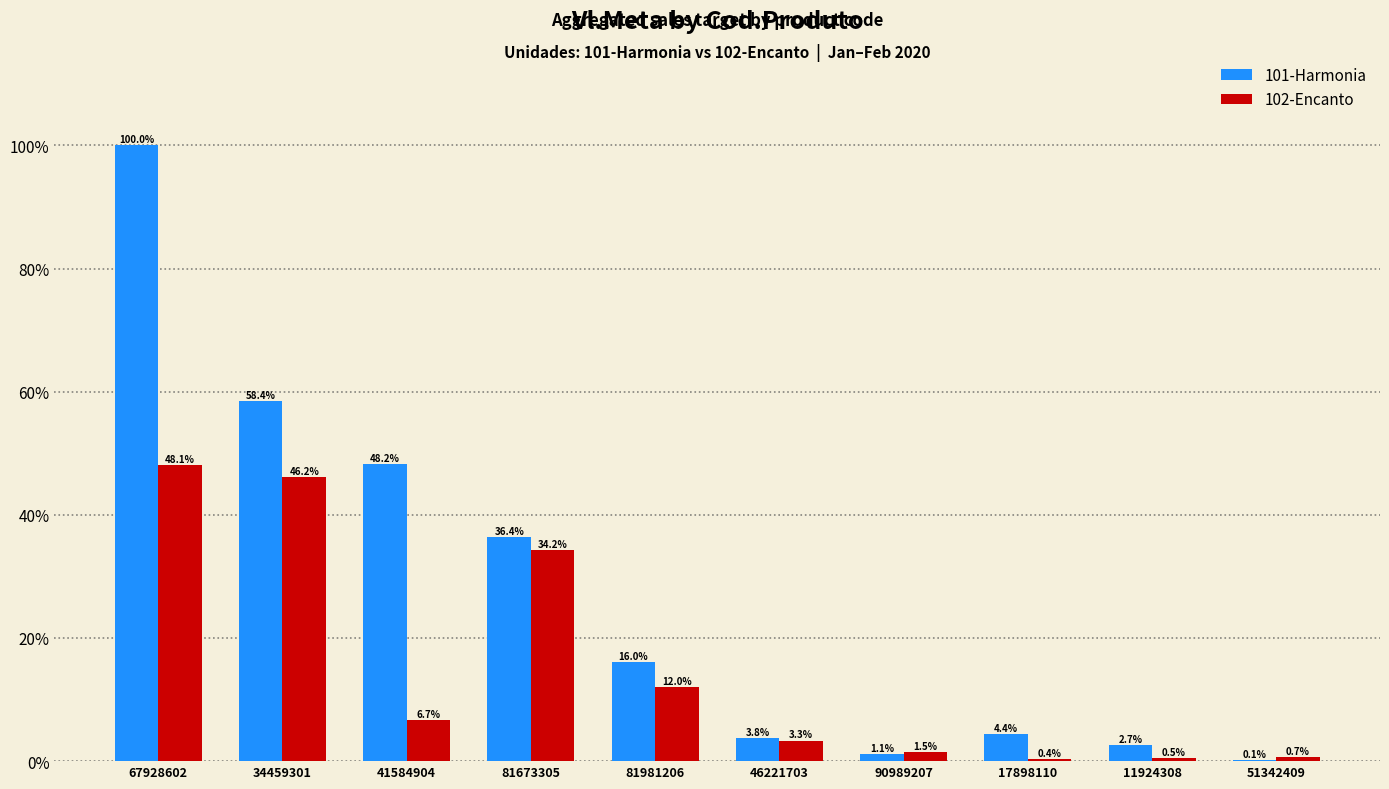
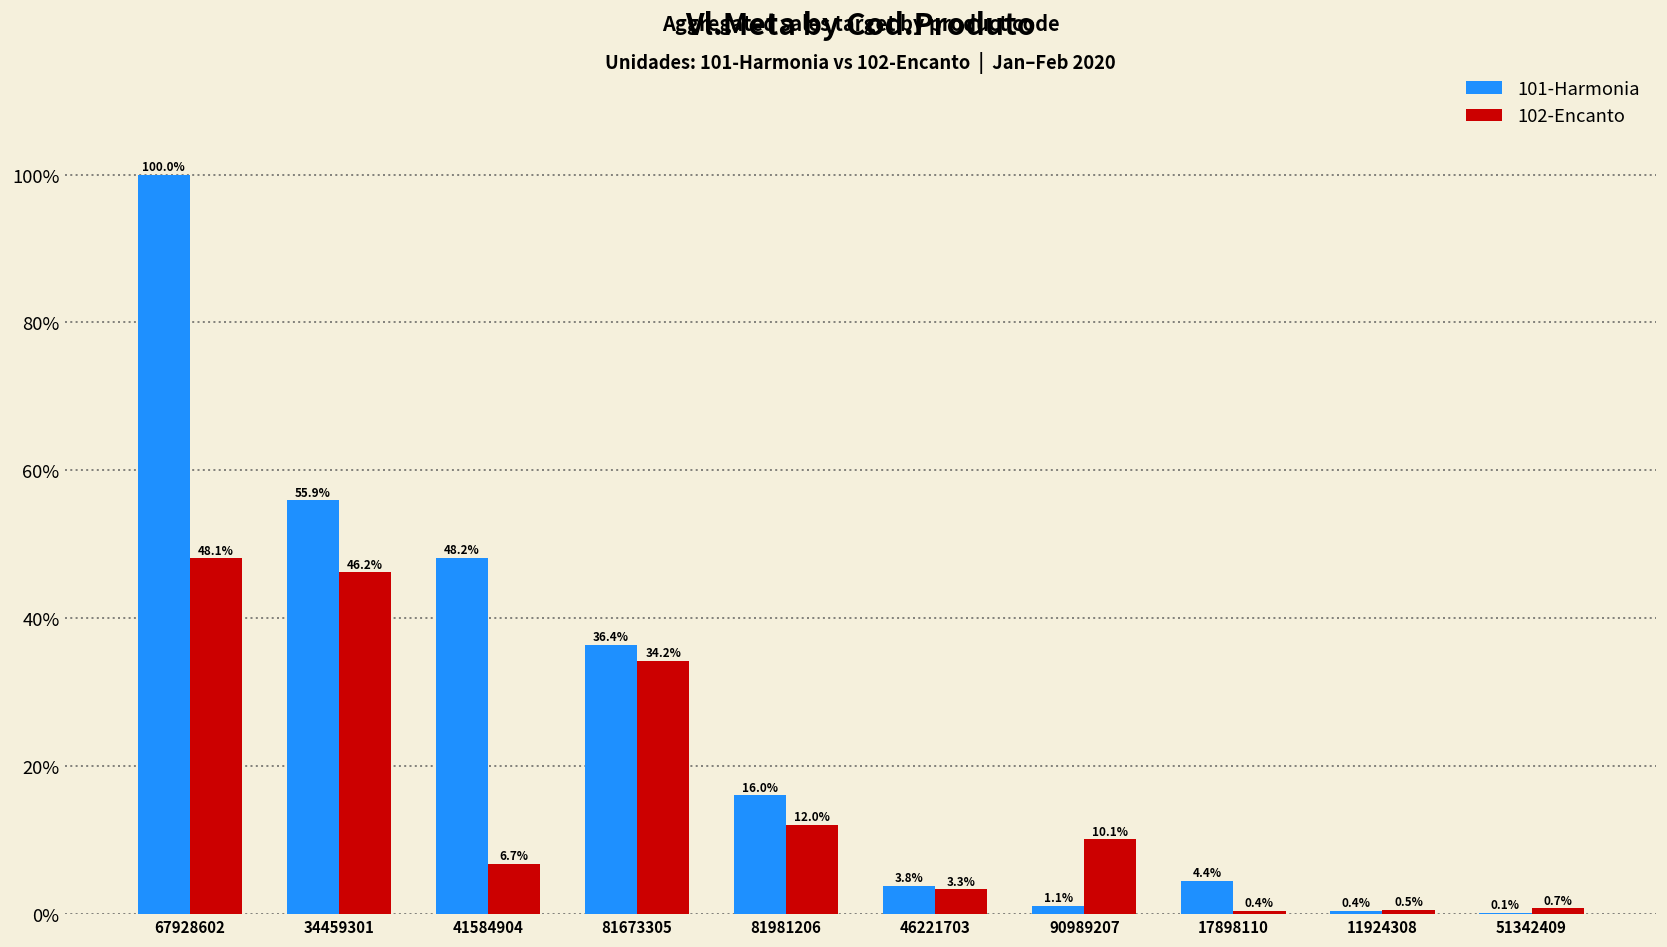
  {
    "101-Harmonia": {
      "67928602": "100.0%",
-     "34459301": "58.4%",
+     "34459301": "55.9%",
      "41584904": "48.2%",
      "81673305": "36.4%",
      "81981206": "16.0%",
      "46221703": "3.8%",
      "90989207": "1.1%",
      "17898110": "4.4%",
-     "11924308": "2.7%",
+     "11924308": "0.4%",
      "51342409": "0.1%"
    },
    "102-Encanto": {
      "67928602": "48.1%",
      "34459301": "46.2%",
      "41584904": "6.7%",
      "81673305": "34.2%",
      "81981206": "12.0%",
      "46221703": "3.3%",
-     "90989207": "1.5%",
+     "90989207": "10.1%",
      "17898110": "0.4%",
      "11924308": "0.5%",
      "51342409": "0.7%"
    }
  }
